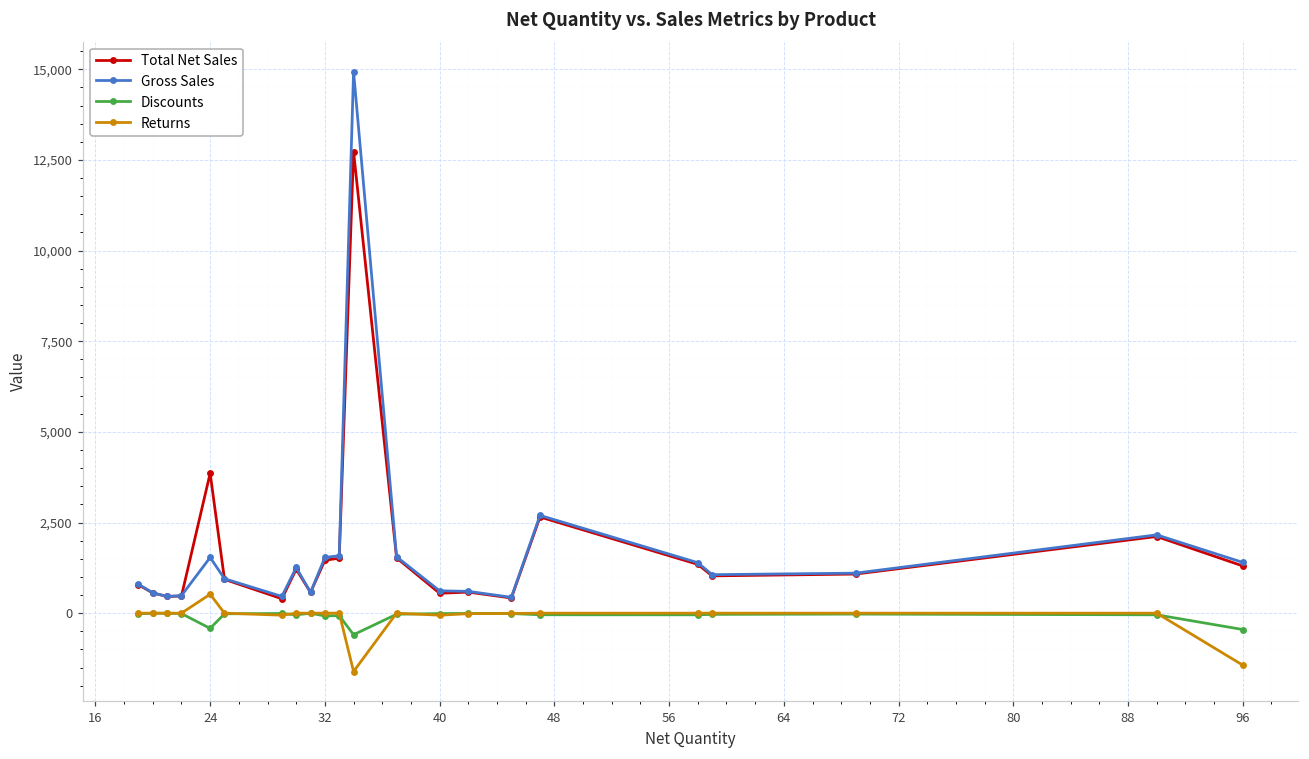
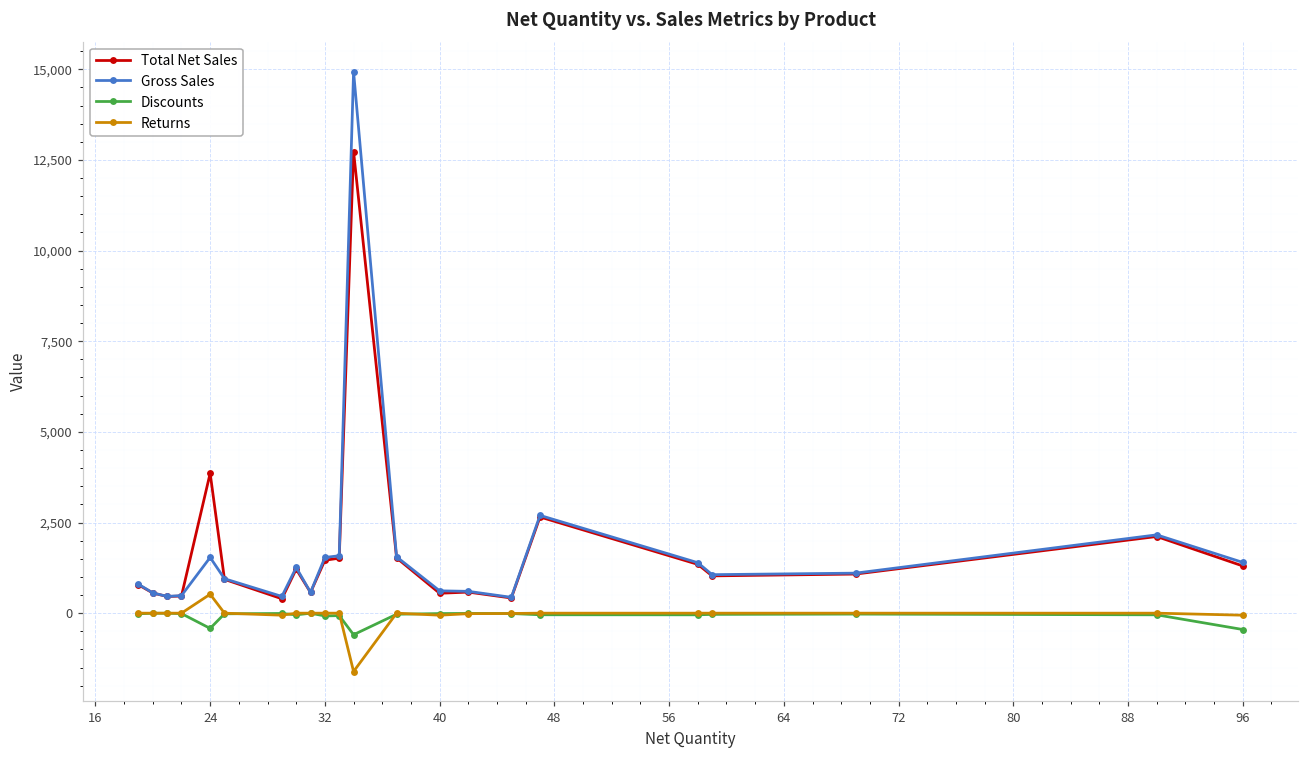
  {
    "Total Net Sales": {
      "24": "3,900",
      "96": "1,300"
    },
    "Gross Sales": {
      "24": "1,500",
      "96": "1,400"
    },
    "Discounts": {
      "24": "-400",
      "32": "-100",
      "96": "-500"
    },
    "Returns": {
      "24": "500",
      "32": "0",
-     "96": "-1,400"
+     "96": "-100"
    }
  }
